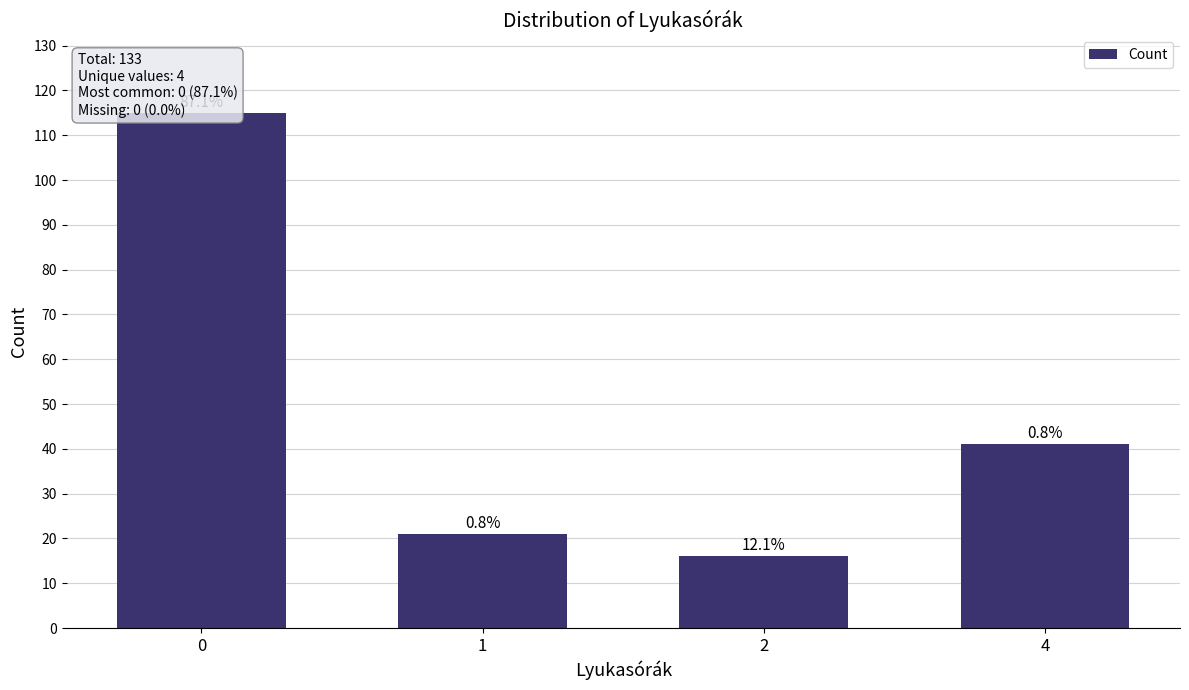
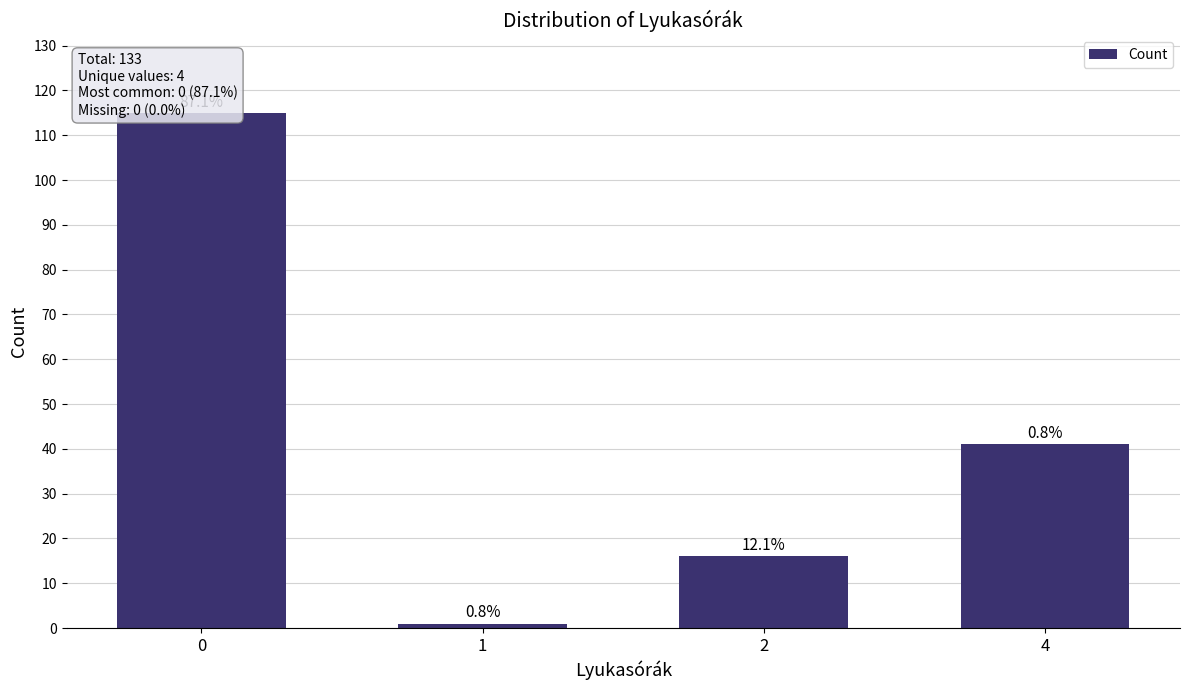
  {
-   "1": 21
+   "1": 1
  }
